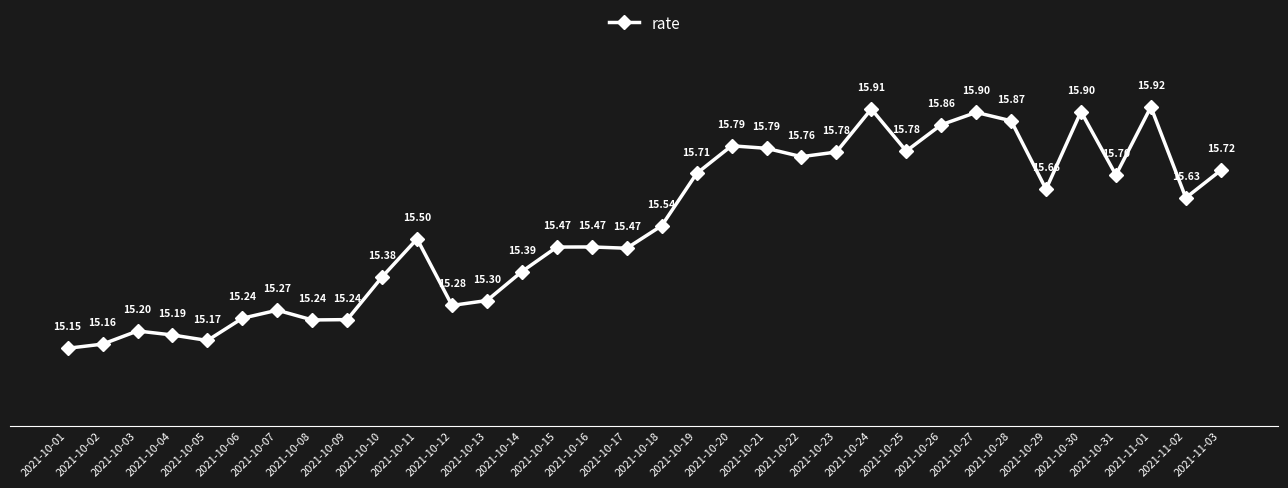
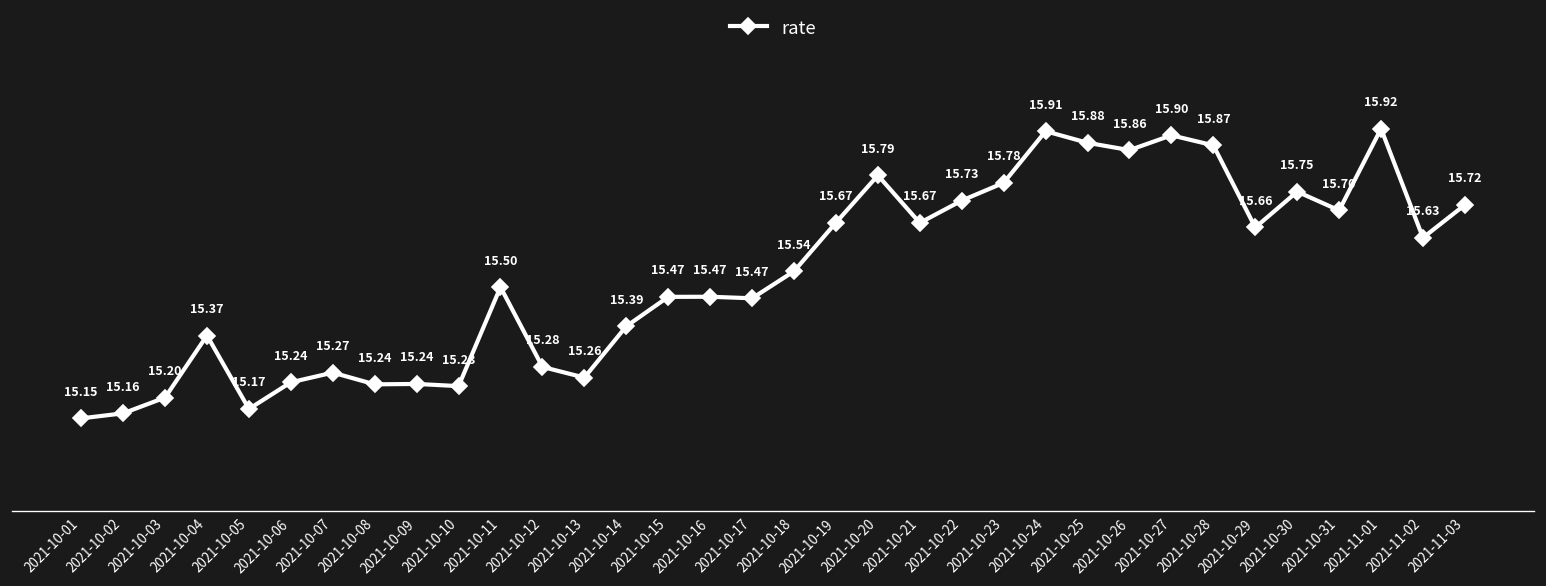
  {
    "2021-10-01": 15.15,
    "2021-10-02": 15.16,
    "2021-10-03": 15.20,
-   "2021-10-04": 15.19,
+   "2021-10-04": 15.37,
    "2021-10-05": 15.17,
    "2021-10-06": 15.24,
    "2021-10-07": 15.27,
    "2021-10-08": 15.24,
    "2021-10-09": 15.24,
-   "2021-10-10": 15.38,
+   "2021-10-10": 15.23,
    "2021-10-11": 15.50,
    "2021-10-12": 15.28,
-   "2021-10-13": 15.30,
+   "2021-10-13": 15.26,
    "2021-10-14": 15.39,
    "2021-10-15": 15.47,
    "2021-10-16": 15.47,
    "2021-10-17": 15.47,
    "2021-10-18": 15.54,
-   "2021-10-19": 15.71,
+   "2021-10-19": 15.67,
    "2021-10-20": 15.79,
-   "2021-10-21": 15.79,
-   "2021-10-22": 15.76,
+   "2021-10-21": 15.67,
+   "2021-10-22": 15.73,
    "2021-10-23": 15.78,
    "2021-10-24": 15.91,
-   "2021-10-25": 15.78,
+   "2021-10-25": 15.88,
    "2021-10-26": 15.86,
    "2021-10-27": 15.90,
    "2021-10-28": 15.87,
    "2021-10-29": 15.66,
-   "2021-10-30": 15.90,
+   "2021-10-30": 15.75,
    "2021-10-31": 15.70,
    "2021-11-01": 15.92,
    "2021-11-02": 15.63,
    "2021-11-03": 15.72
  }
